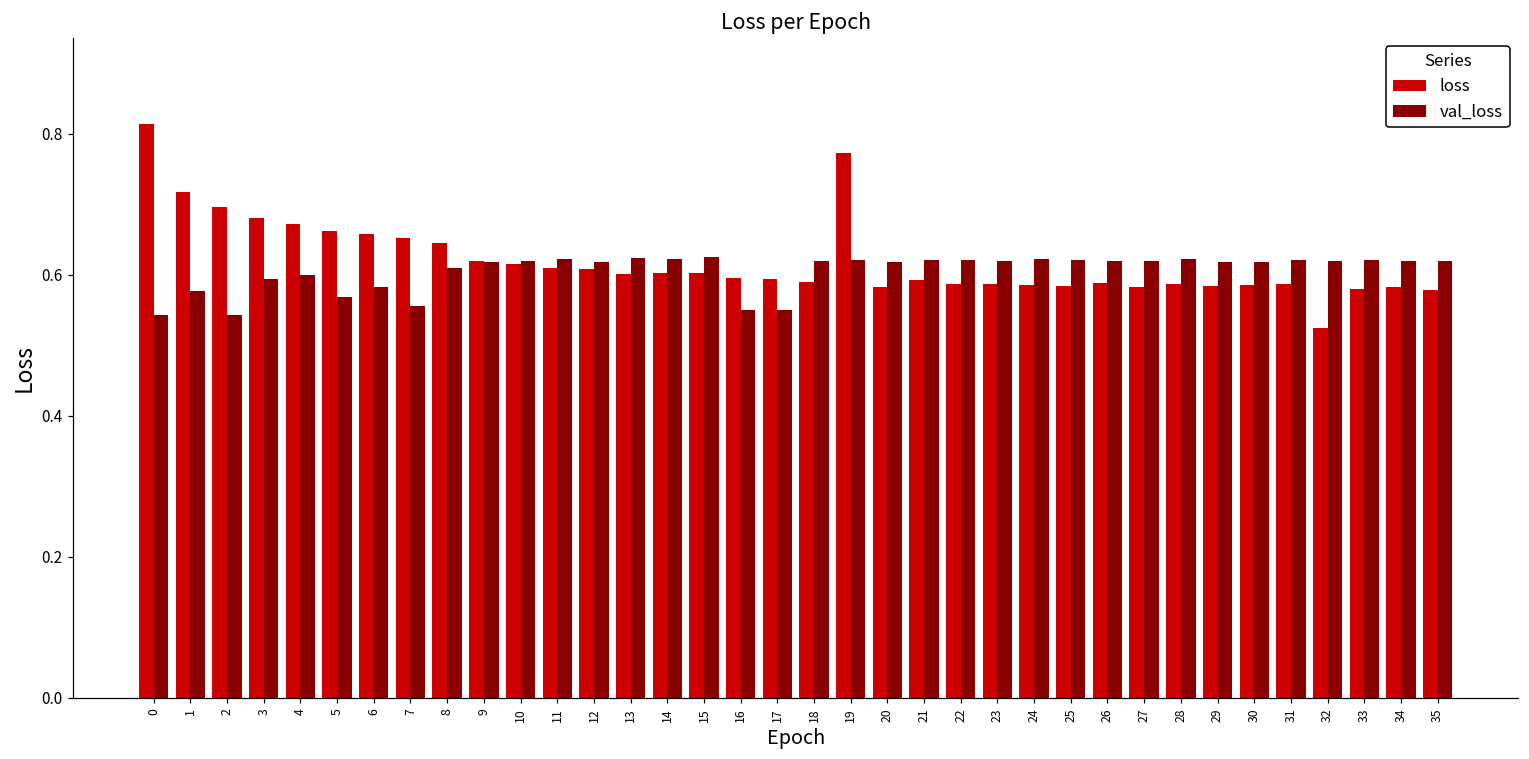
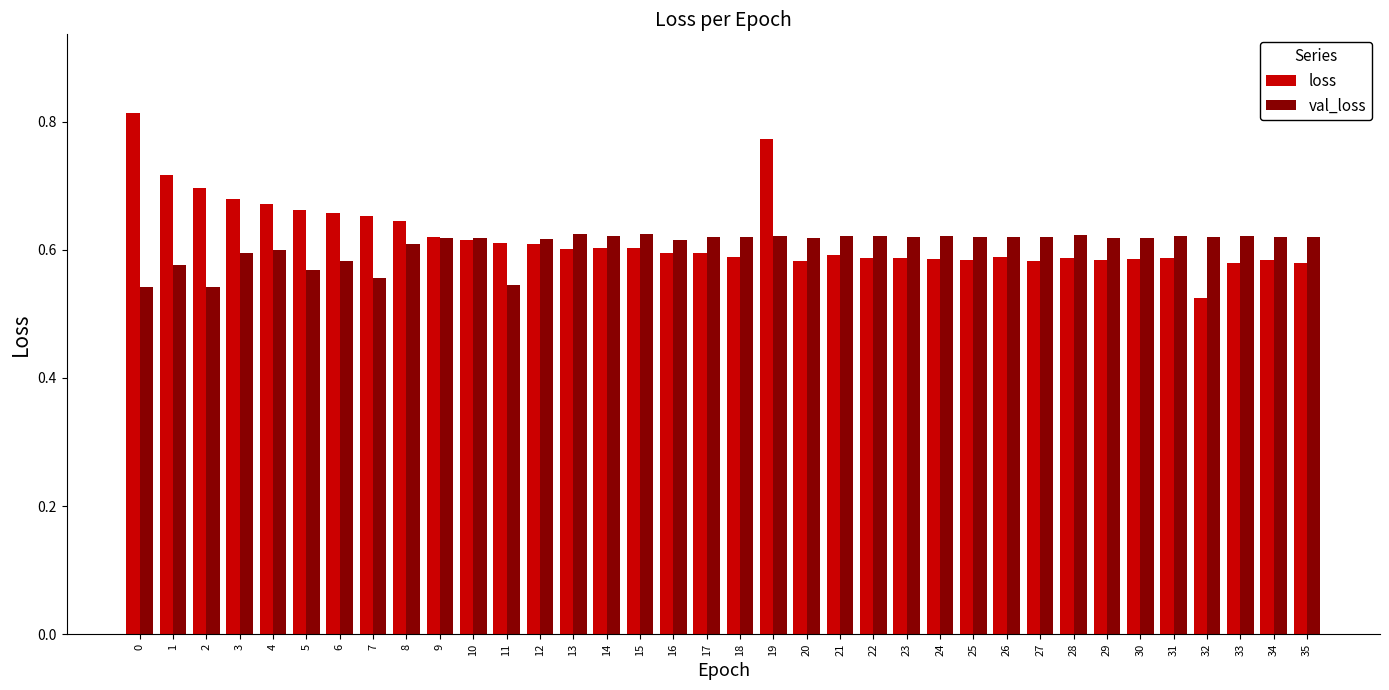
  {
    "loss": {
      "0": 0.81,
      "1": 0.72,
      "2": 0.70,
      "3": 0.68,
      "4": 0.67,
      "5": 0.66,
      "6": 0.66,
      "7": 0.65,
      "8": 0.64,
      "9": 0.62,
      "10": 0.61,
      "11": 0.61,
      "12": 0.61,
      "13": 0.60,
      "14": 0.60,
      "15": 0.60,
      "16": 0.59,
      "17": 0.59,
      "18": 0.59,
      "19": 0.77,
      "20": 0.58,
      "21": 0.59,
      "22": 0.59,
      "23": 0.59,
      "24": 0.59,
      "25": 0.58,
      "26": 0.59,
      "27": 0.58,
      "28": 0.59,
      "29": 0.58,
      "30": 0.59,
      "31": 0.59,
      "32": 0.52,
      "33": 0.58,
      "34": 0.58,
      "35": 0.58
    },
    "val_loss": {
      "0": 0.54,
      "1": 0.58,
      "2": 0.54,
      "3": 0.59,
      "4": 0.60,
      "5": 0.57,
      "6": 0.58,
      "7": 0.56,
      "8": 0.61,
      "9": 0.62,
      "10": 0.62,
-     "11": 0.62,
+     "11": 0.55,
      "12": 0.62,
      "13": 0.62,
      "14": 0.62,
      "15": 0.62,
-     "16": 0.55,
-     "17": 0.55,
+     "16": 0.62,
+     "17": 0.62,
      "18": 0.62,
      "19": 0.62,
      "20": 0.62,
      "21": 0.62,
      "22": 0.62,
      "23": 0.62,
      "24": 0.62,
      "25": 0.62,
      "26": 0.62,
      "27": 0.62,
      "28": 0.62,
      "29": 0.62,
      "30": 0.62,
      "31": 0.62,
      "32": 0.62,
      "33": 0.62,
      "34": 0.62,
      "35": 0.62
    }
  }
